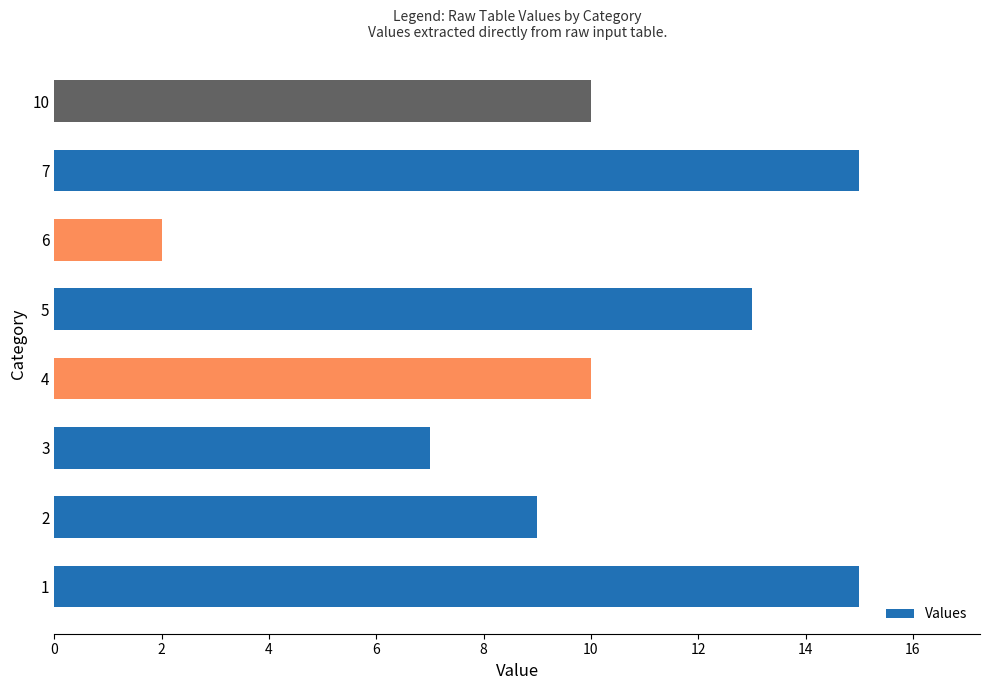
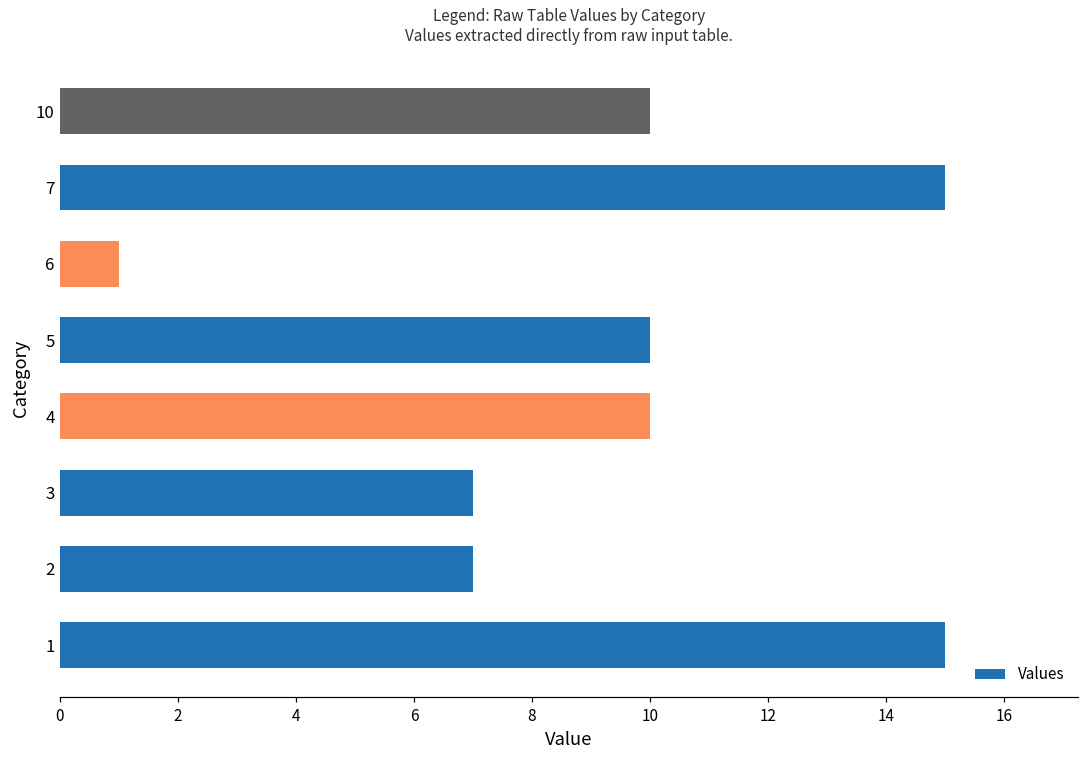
  {
    "10": 10,
    "7": 15,
-   "6": 2,
-   "5": 13,
+   "6": 1,
+   "5": 10,
    "4": 10,
    "3": 7,
-   "2": 9,
+   "2": 7,
    "1": 15
  }
